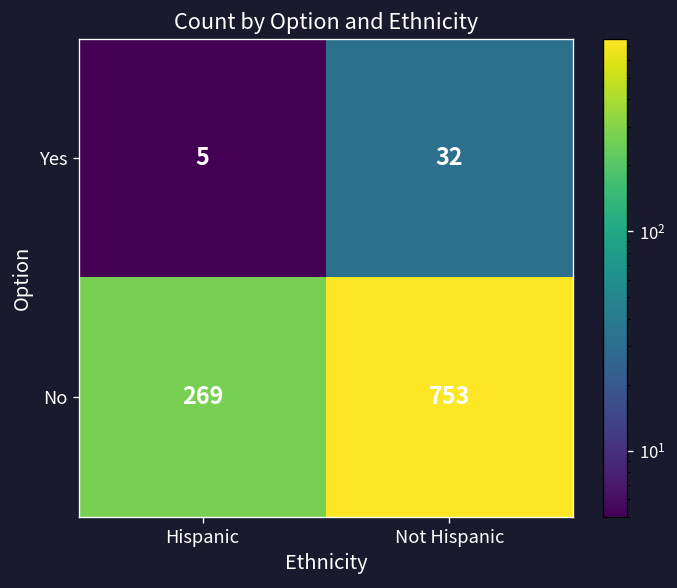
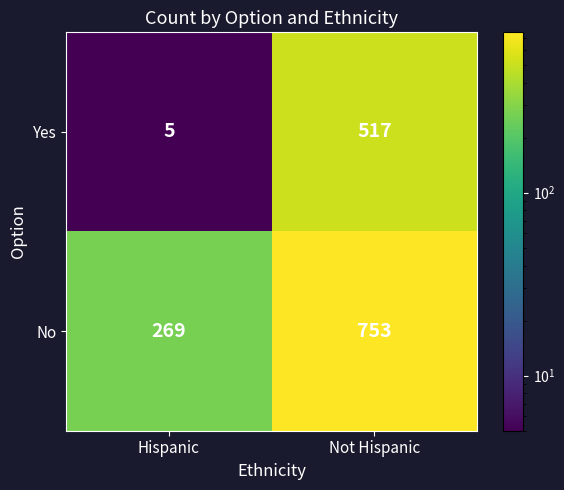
  {
    "Yes": {
      "Hispanic": 5,
-     "Not Hispanic": 32
+     "Not Hispanic": 517
    },
    "No": {
      "Hispanic": 269,
      "Not Hispanic": 753
    }
  }
